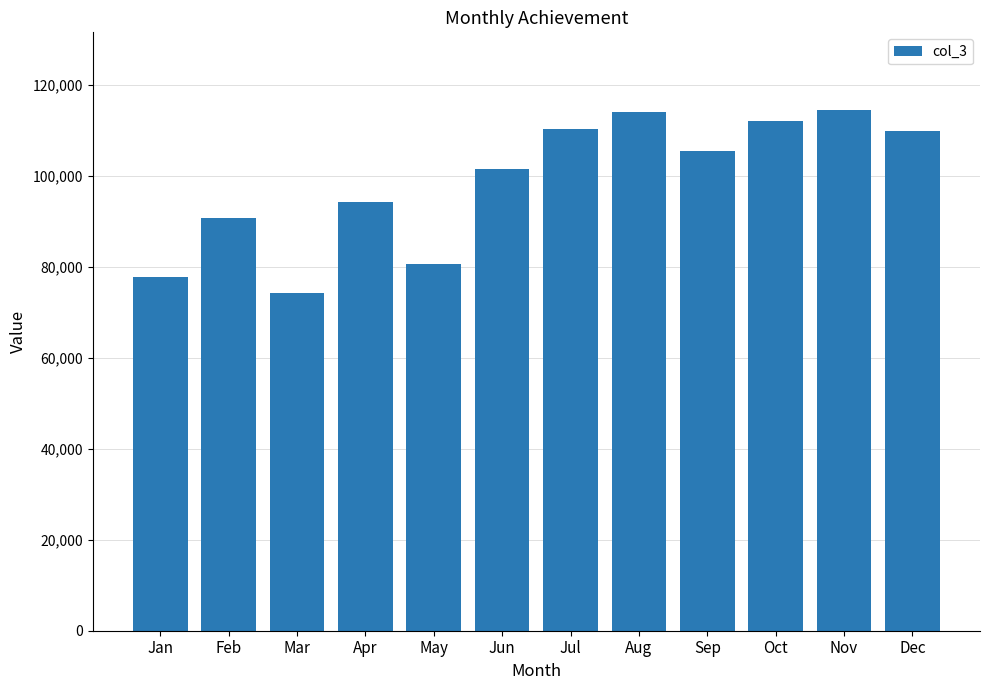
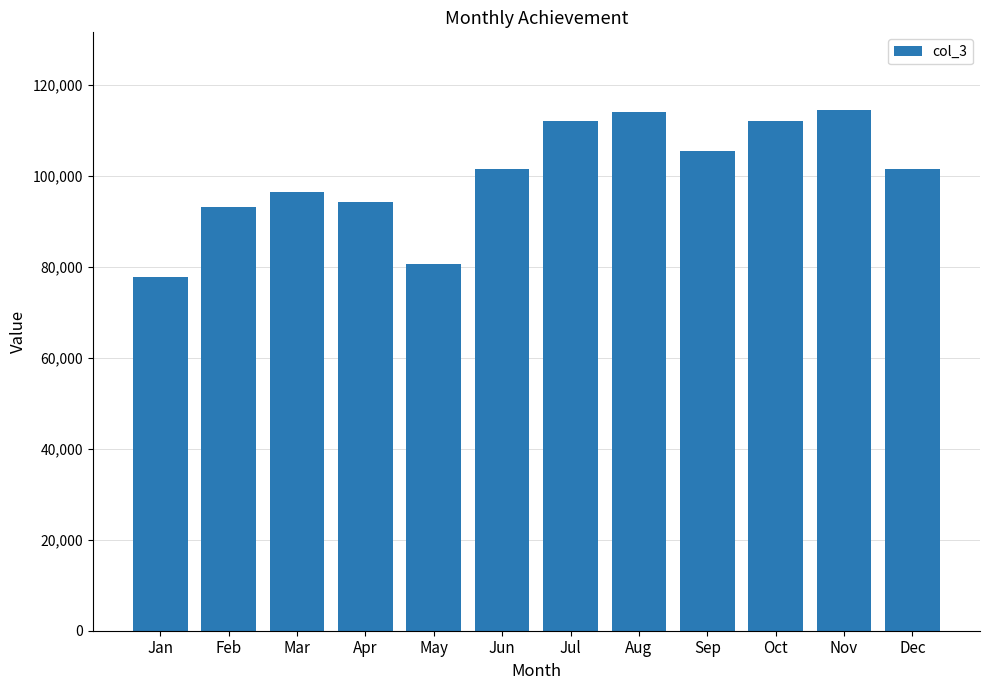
  {
    "Jan": "78,000",
-   "Feb": "91,000",
-   "Mar": "74,000",
+   "Feb": "93,000",
+   "Mar": "97,000",
    "Apr": "94,000",
    "May": "81,000",
    "Jun": "102,000",
-   "Jul": "110,000",
+   "Jul": "112,000",
    "Aug": "114,000",
    "Sep": "106,000",
    "Oct": "112,000",
    "Nov": "114,000",
-   "Dec": "110,000"
+   "Dec": "102,000"
  }
